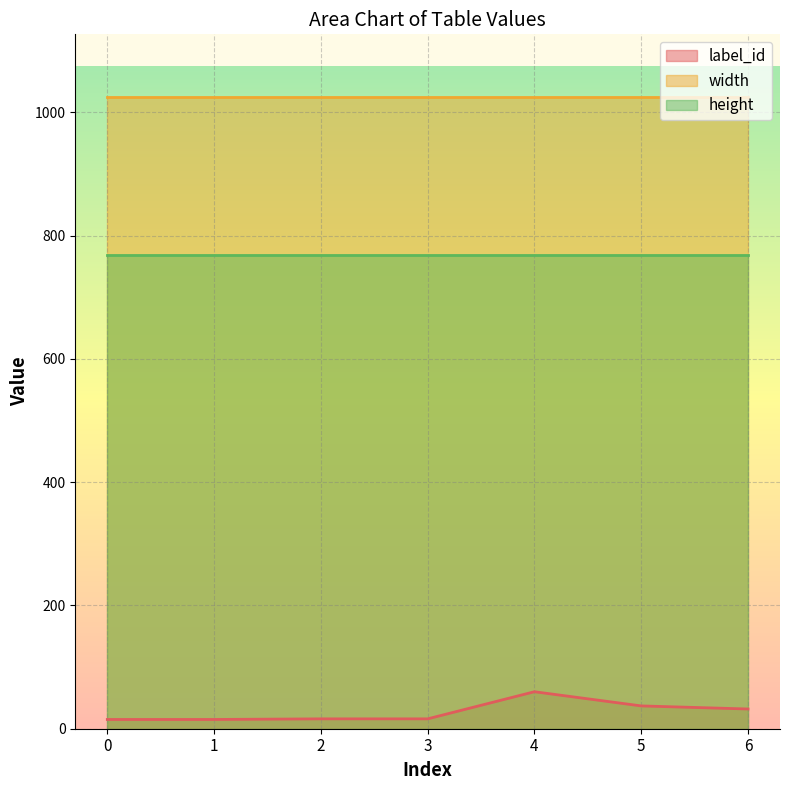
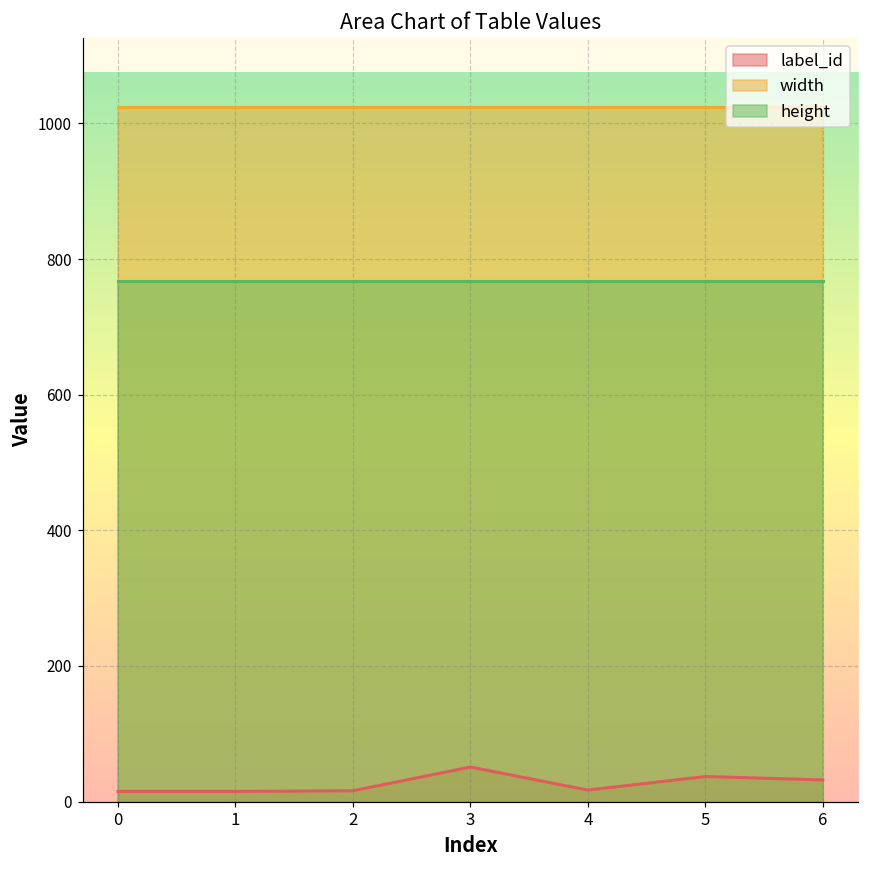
  {
    "label_id": {
      "0": 20,
      "1": 20,
      "2": 20,
-     "3": 20,
-     "4": 60,
+     "3": 50,
+     "4": 20,
      "5": 40,
      "6": 30
    },
    "width": {
      "0": 1020,
      "1": 1020,
      "2": 1020,
      "3": 1020,
      "4": 1020,
      "5": 1020
    },
    "height": {
      "0": 770,
      "1": 770,
      "2": 770,
      "3": 770,
      "4": 770,
      "5": 770,
      "6": 770
    }
  }
